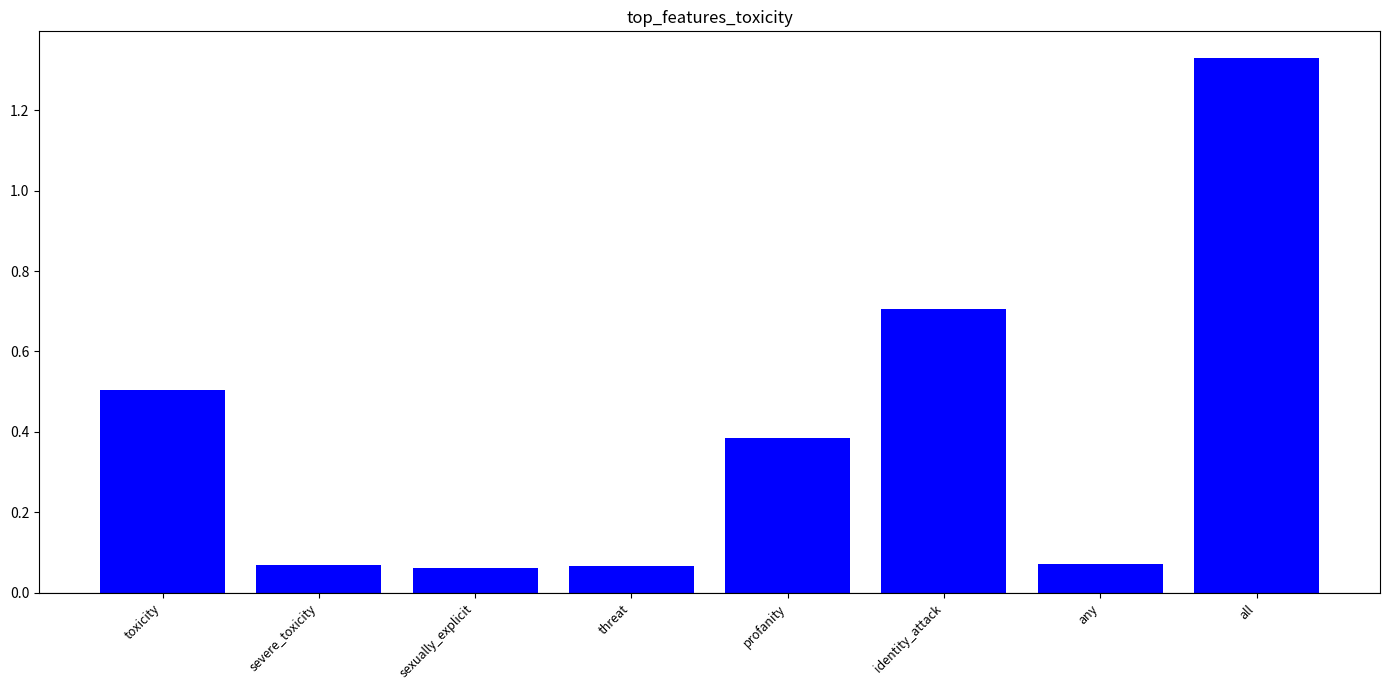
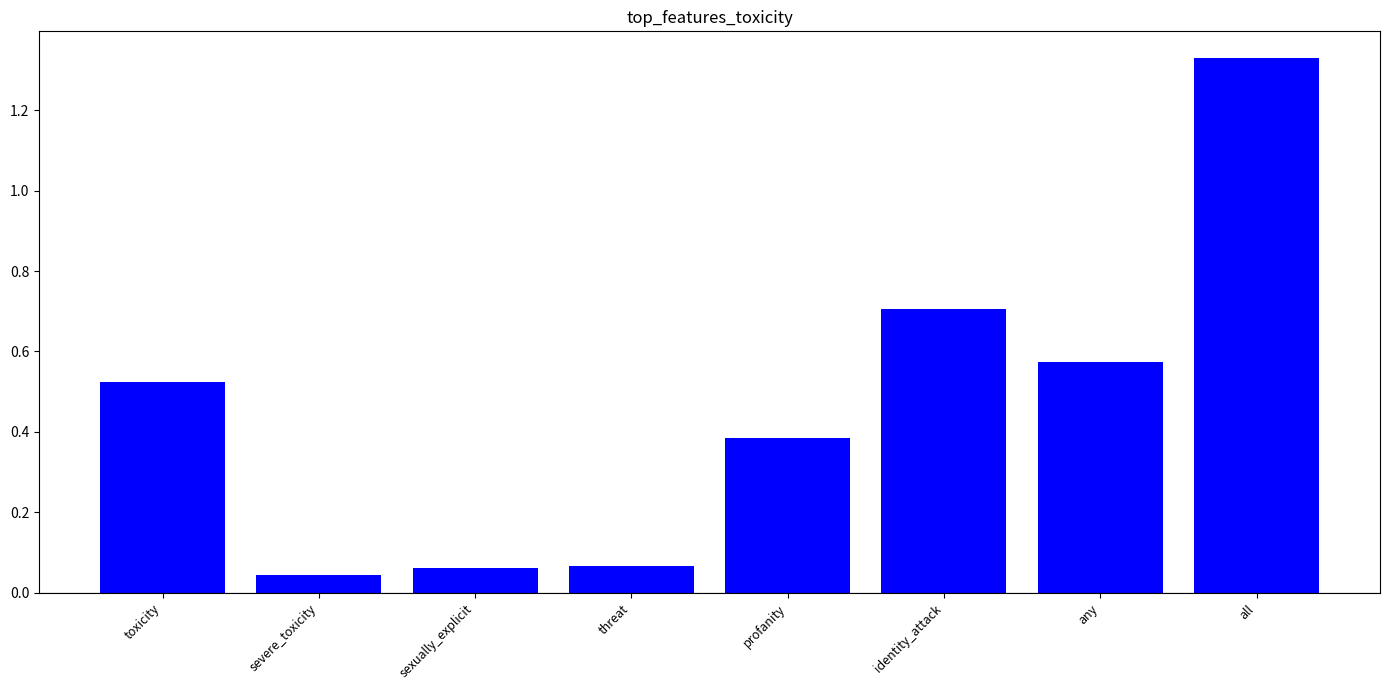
  {
-   "toxicity": 0.50,
-   "severe_toxicity": 0.07,
+   "toxicity": 0.53,
+   "severe_toxicity": 0.04,
    "sexually_explicit": 0.06,
    "threat": 0.07,
    "profanity": 0.38,
    "identity_attack": 0.71,
-   "any": 0.07,
+   "any": 0.57,
    "all": 1.33
  }
